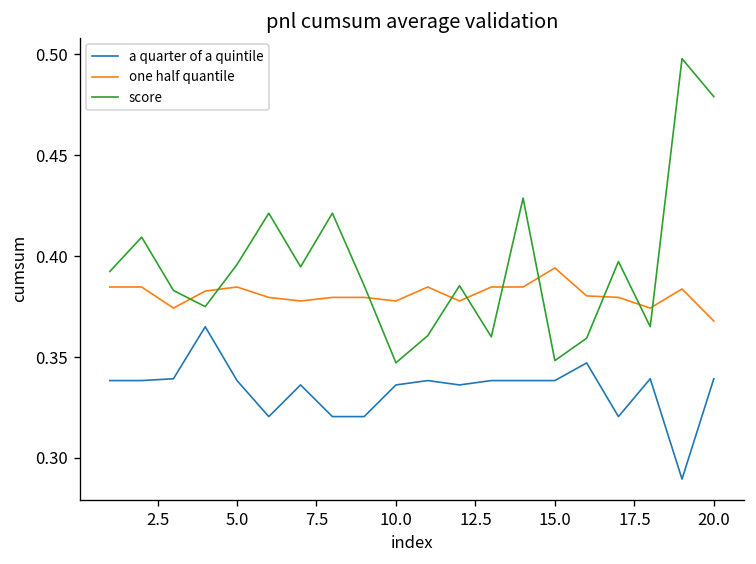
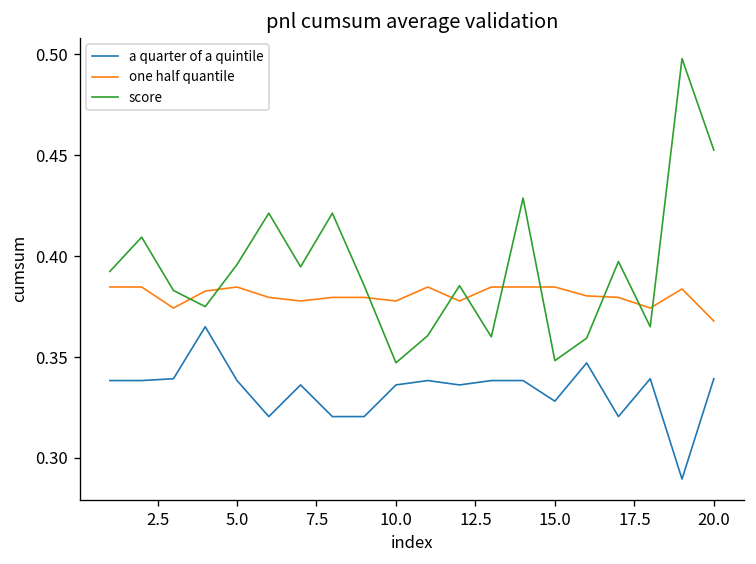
  {
    "a quarter of a quintile": {
      "5.0": 0.338,
      "10.0": 0.336,
-     "15.0": 0.338,
+     "15.0": 0.328,
      "20.0": 0.339
    },
    "one half quantile": {
      "5.0": 0.385,
      "10.0": 0.378,
-     "15.0": 0.394,
+     "15.0": 0.385,
      "20.0": 0.368
    },
    "score": {
      "5.0": 0.396,
      "10.0": 0.347,
      "15.0": 0.348,
-     "20.0": 0.479
+     "20.0": 0.453
    }
  }
